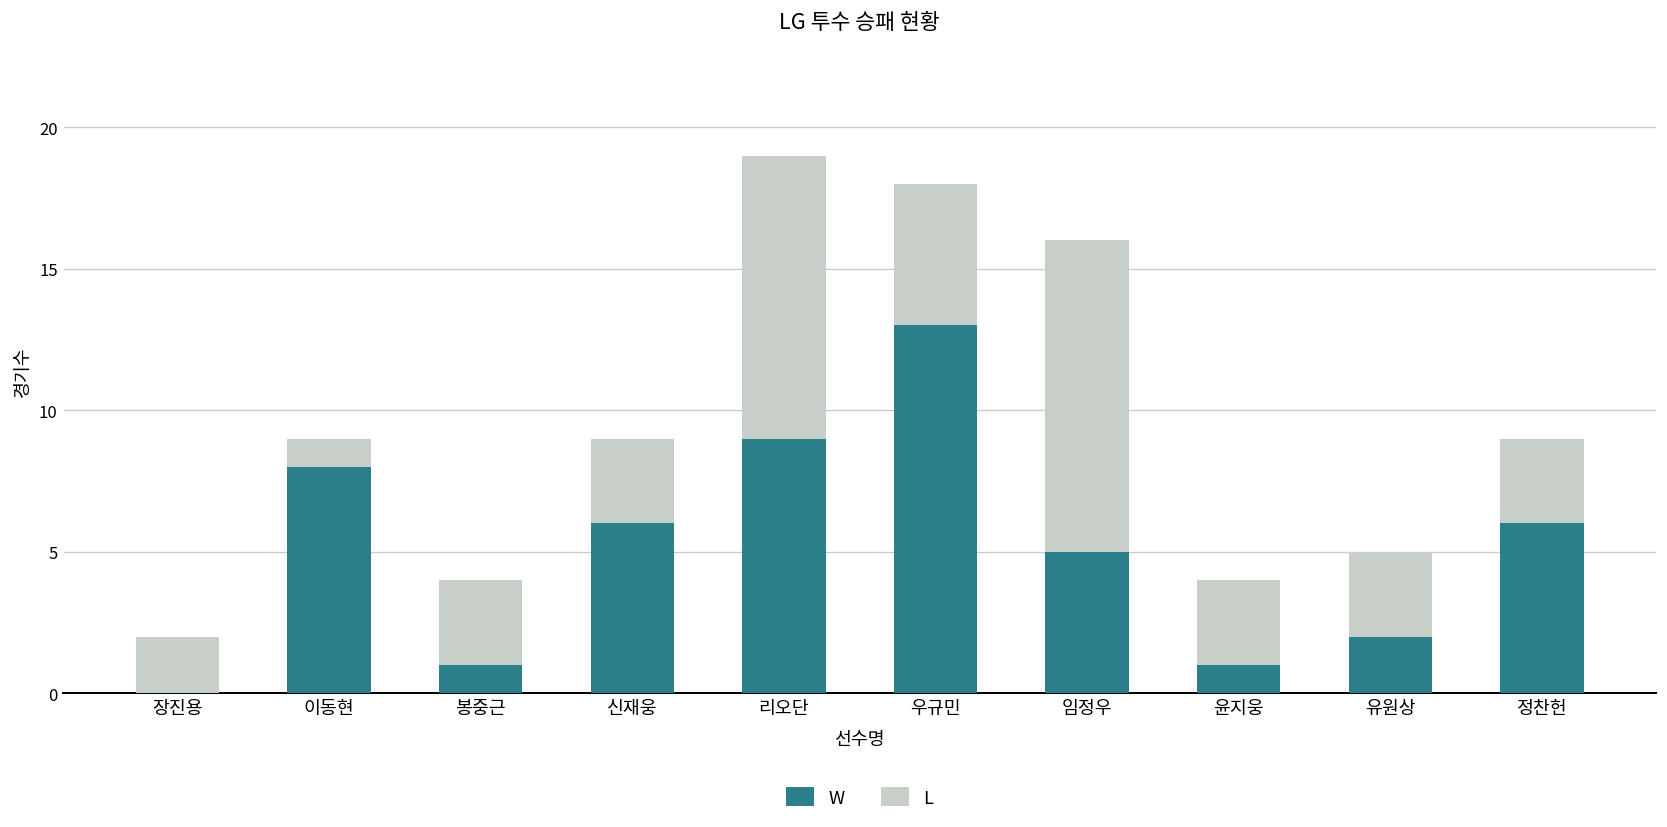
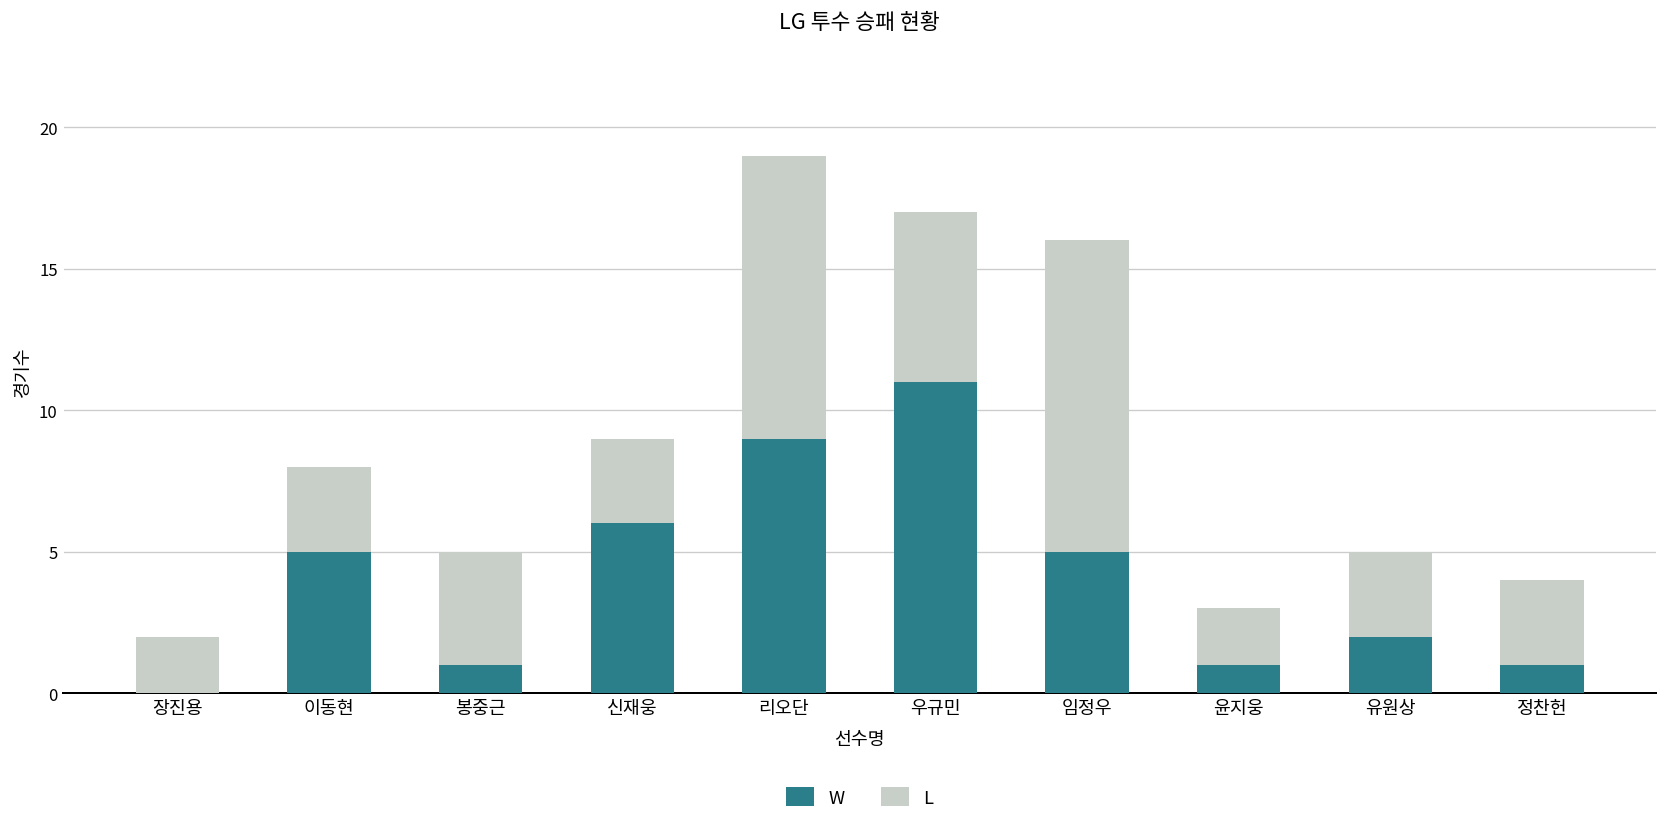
  {
    "W": {
      "장진용": 0,
-     "이동현": 8,
+     "이동현": 5,
      "봉중근": 1,
      "신재웅": 6,
      "리오단": 9,
-     "우규민": 13,
+     "우규민": 11,
      "임정우": 5,
      "윤지웅": 1,
      "유원상": 2,
-     "정찬헌": 6
+     "정찬헌": 1
    },
    "L": {
      "장진용": 2,
-     "이동현": 1,
-     "봉중근": 3,
+     "이동현": 3,
+     "봉중근": 4,
      "신재웅": 3,
      "리오단": 10,
-     "우규민": 5,
+     "우규민": 6,
      "임정우": 11,
-     "윤지웅": 3,
+     "윤지웅": 2,
      "유원상": 3,
      "정찬헌": 3
    }
  }
